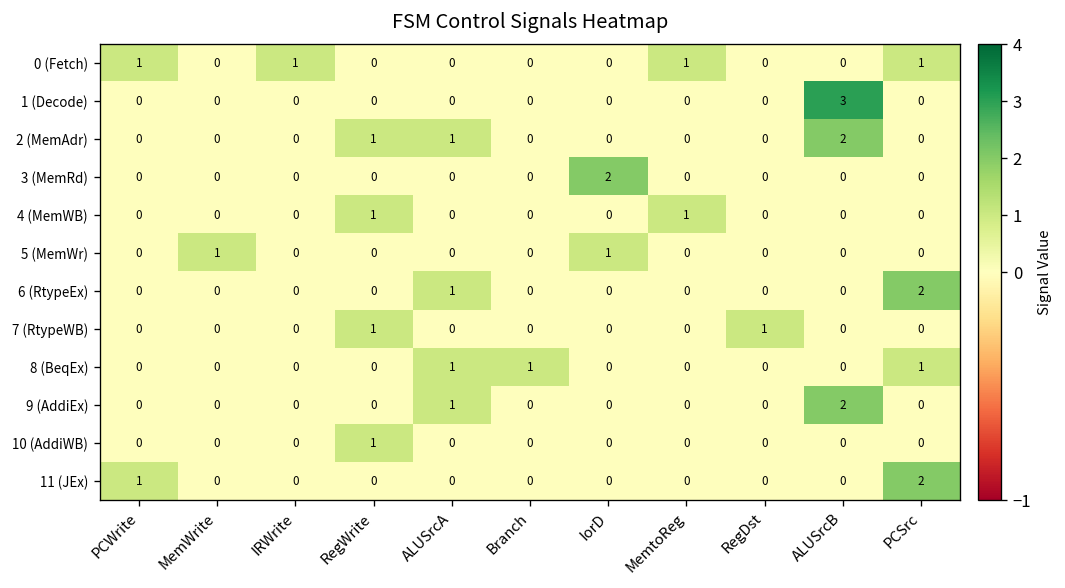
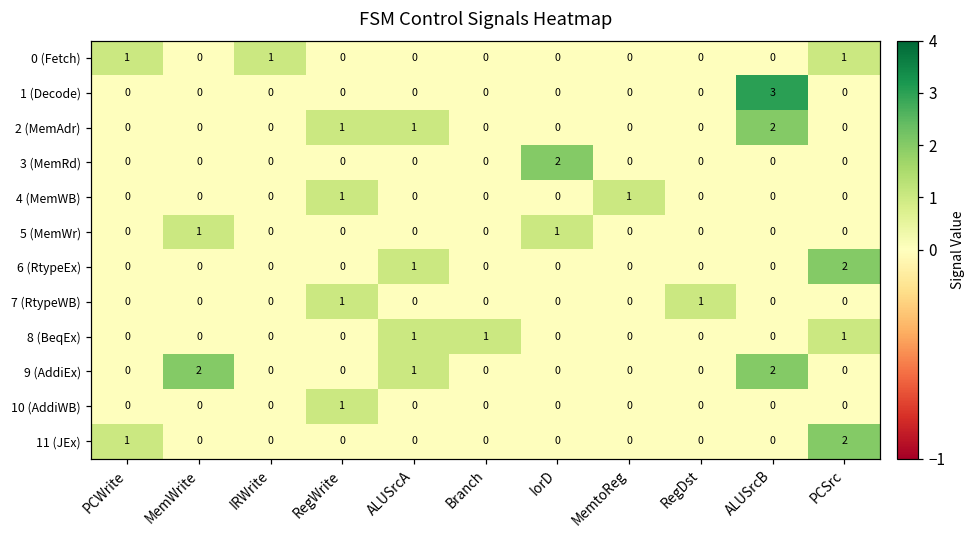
  {
    "0 (Fetch)": {
      "PCWrite": 1,
      "MemWrite": 0,
      "IRWrite": 1,
      "RegWrite": 0,
      "ALUSrcA": 0,
      "Branch": 0,
      "IorD": 0,
-     "MemtoReg": 1,
+     "MemtoReg": 0,
      "RegDst": 0,
      "ALUSrcB": 0,
      "PCSrc": 1
    },
    "1 (Decode)": {
      "PCWrite": 0,
      "MemWrite": 0,
      "IRWrite": 0,
      "RegWrite": 0,
      "ALUSrcA": 0,
      "Branch": 0,
      "IorD": 0,
      "MemtoReg": 0,
      "RegDst": 0,
      "ALUSrcB": 3,
      "PCSrc": 0
    },
    "2 (MemAdr)": {
      "PCWrite": 0,
      "MemWrite": 0,
      "IRWrite": 0,
      "RegWrite": 1,
      "ALUSrcA": 1,
      "Branch": 0,
      "IorD": 0,
      "MemtoReg": 0,
      "RegDst": 0,
      "ALUSrcB": 2,
      "PCSrc": 0
    },
    "3 (MemRd)": {
      "PCWrite": 0,
      "MemWrite": 0,
      "IRWrite": 0,
      "RegWrite": 0,
      "ALUSrcA": 0,
      "Branch": 0,
      "IorD": 2,
      "MemtoReg": 0,
      "RegDst": 0,
      "ALUSrcB": 0,
      "PCSrc": 0
    },
    "4 (MemWB)": {
      "PCWrite": 0,
      "MemWrite": 0,
      "IRWrite": 0,
      "RegWrite": 1,
      "ALUSrcA": 0,
      "Branch": 0,
      "IorD": 0,
      "MemtoReg": 1,
      "RegDst": 0,
      "ALUSrcB": 0,
      "PCSrc": 0
    },
    "5 (MemWr)": {
      "PCWrite": 0,
      "MemWrite": 1,
      "IRWrite": 0,
      "RegWrite": 0,
      "ALUSrcA": 0,
      "Branch": 0,
      "IorD": 1,
      "MemtoReg": 0,
      "RegDst": 0,
      "ALUSrcB": 0,
      "PCSrc": 0
    },
    "6 (RtypeEx)": {
      "PCWrite": 0,
      "MemWrite": 0,
      "IRWrite": 0,
      "RegWrite": 0,
      "ALUSrcA": 1,
      "Branch": 0,
      "IorD": 0,
      "MemtoReg": 0,
      "RegDst": 0,
      "ALUSrcB": 0,
      "PCSrc": 2
    },
    "7 (RtypeWB)": {
      "PCWrite": 0,
      "MemWrite": 0,
      "IRWrite": 0,
      "RegWrite": 1,
      "ALUSrcA": 0,
      "Branch": 0,
      "IorD": 0,
      "MemtoReg": 0,
      "RegDst": 1,
      "ALUSrcB": 0,
      "PCSrc": 0
    },
    "8 (BeqEx)": {
      "PCWrite": 0,
      "MemWrite": 0,
      "IRWrite": 0,
      "RegWrite": 0,
      "ALUSrcA": 1,
      "Branch": 1,
      "IorD": 0,
      "MemtoReg": 0,
      "RegDst": 0,
      "ALUSrcB": 0,
      "PCSrc": 1
    },
    "9 (AddiEx)": {
      "PCWrite": 0,
-     "MemWrite": 0,
+     "MemWrite": 2,
      "IRWrite": 0,
      "RegWrite": 0,
      "ALUSrcA": 1,
      "Branch": 0,
      "IorD": 0,
      "MemtoReg": 0,
      "RegDst": 0,
      "ALUSrcB": 2,
      "PCSrc": 0
    },
    "10 (AddiWB)": {
      "PCWrite": 0,
      "MemWrite": 0,
      "IRWrite": 0,
      "RegWrite": 1,
      "ALUSrcA": 0,
      "Branch": 0,
      "IorD": 0,
      "MemtoReg": 0,
      "RegDst": 0,
      "ALUSrcB": 0,
      "PCSrc": 0
    },
    "11 (JEx)": {
      "PCWrite": 1,
      "MemWrite": 0,
      "IRWrite": 0,
      "RegWrite": 0,
      "ALUSrcA": 0,
      "Branch": 0,
      "IorD": 0,
      "MemtoReg": 0,
      "RegDst": 0,
      "ALUSrcB": 0,
      "PCSrc": 2
    }
  }
